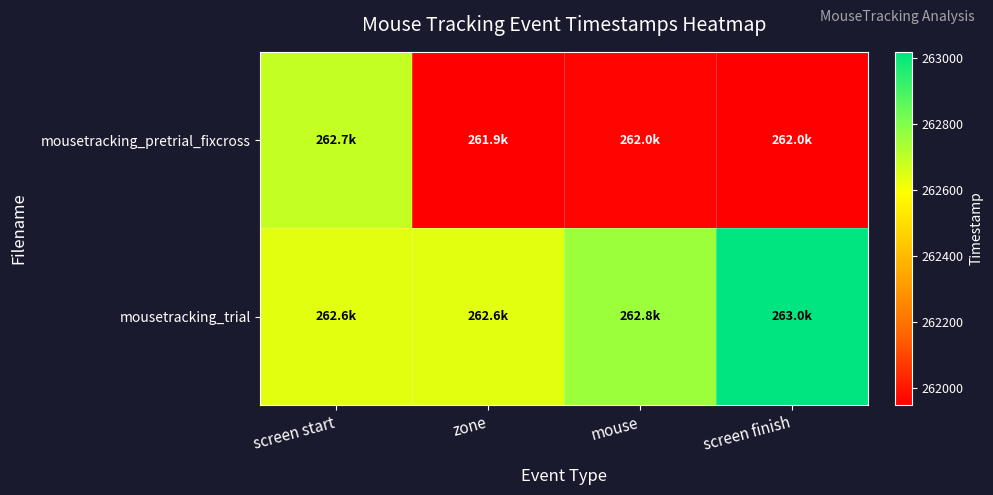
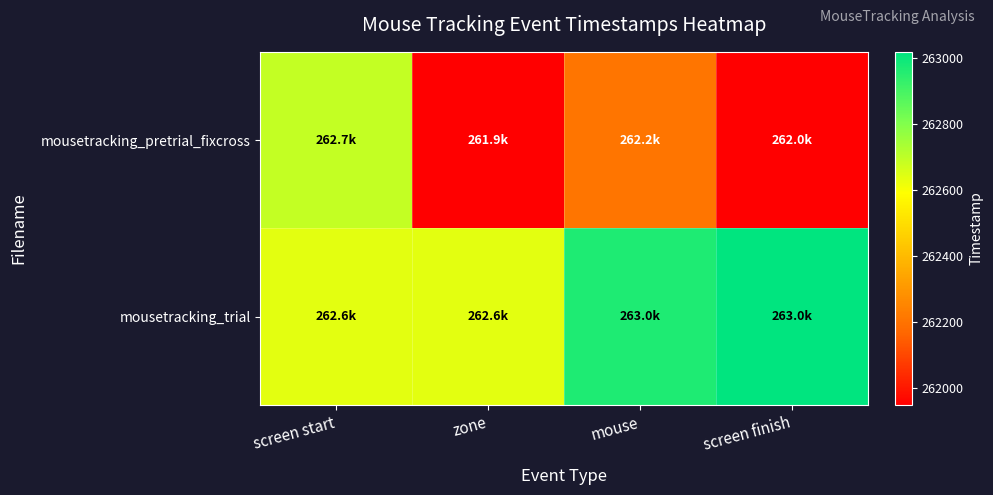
  {
    "mousetracking_pretrial_fixcross": {
      "screen start": "262.7k",
      "zone": "261.9k",
-     "mouse": "262.0k",
+     "mouse": "262.2k",
      "screen finish": "262.0k"
    },
    "mousetracking_trial": {
      "screen start": "262.6k",
      "zone": "262.6k",
-     "mouse": "262.8k",
+     "mouse": "263.0k",
      "screen finish": "263.0k"
    }
  }
